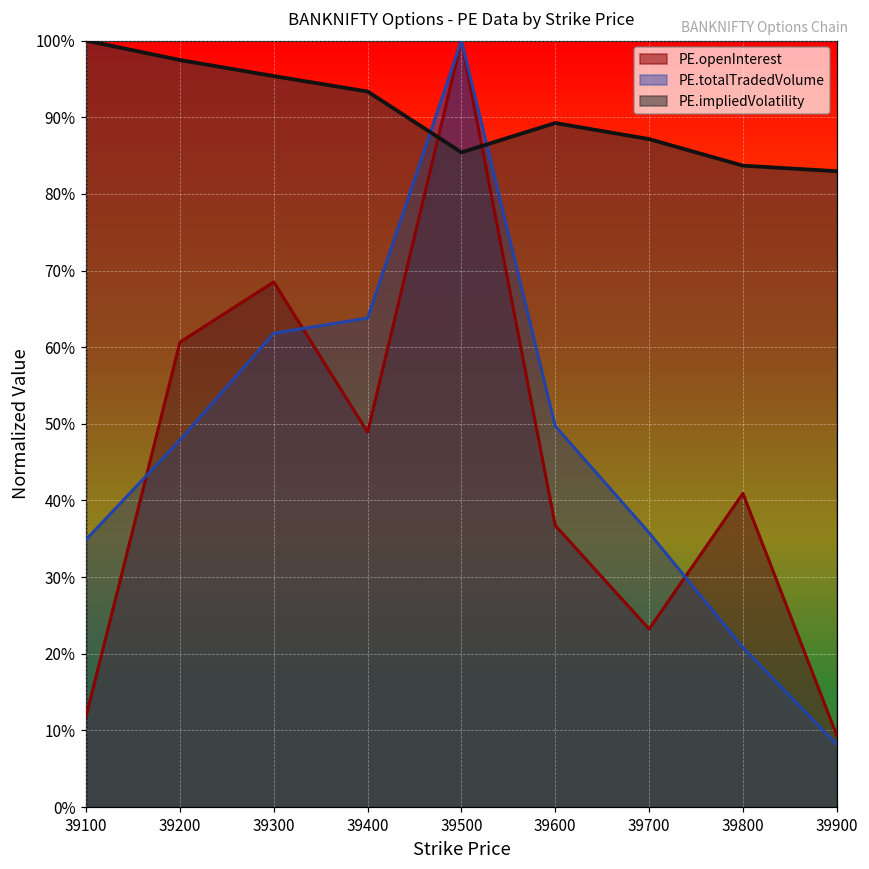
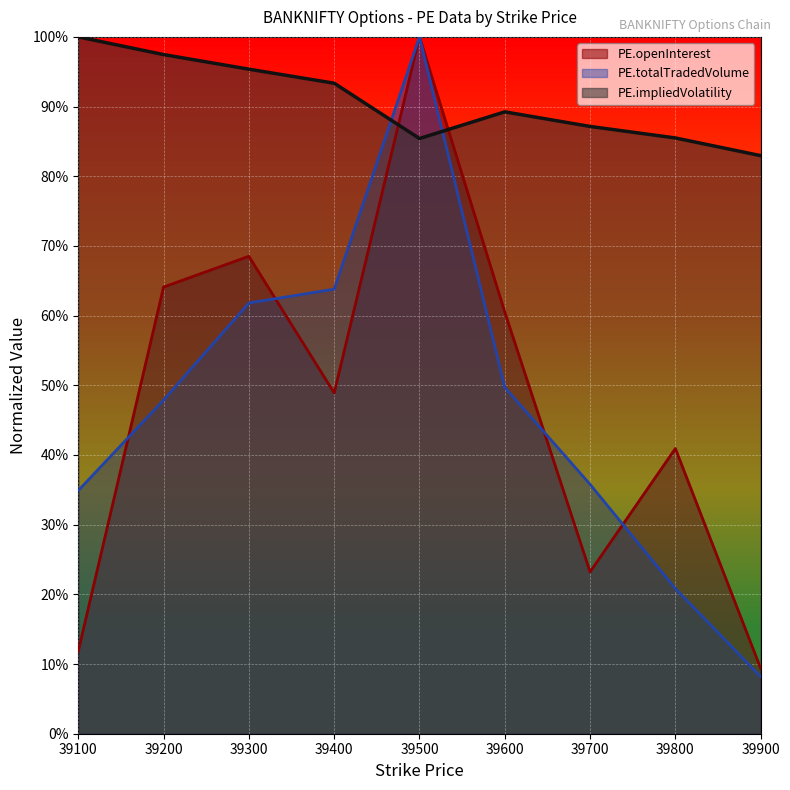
  {
    "PE.openInterest": {
      "39100": "12%",
-     "39200": "61%",
+     "39200": "64%",
      "39300": "69%",
      "39400": "49%",
-     "39600": "37%",
+     "39600": "61%",
      "39700": "23%",
      "39800": "41%",
      "39900": "9%"
    },
    "PE.totalTradedVolume": {
      "39100": "35%",
      "39200": "48%",
      "39300": "62%",
      "39400": "64%",
      "39600": "50%",
      "39700": "36%",
      "39800": "21%",
      "39900": "8%"
    },
    "PE.impliedVolatility": {
      "39100": "100%",
      "39200": "97%",
      "39300": "95%",
      "39400": "93%",
      "39500": "85%",
      "39600": "89%",
      "39700": "87%",
-     "39800": "84%",
+     "39800": "85%",
      "39900": "83%"
    }
  }
